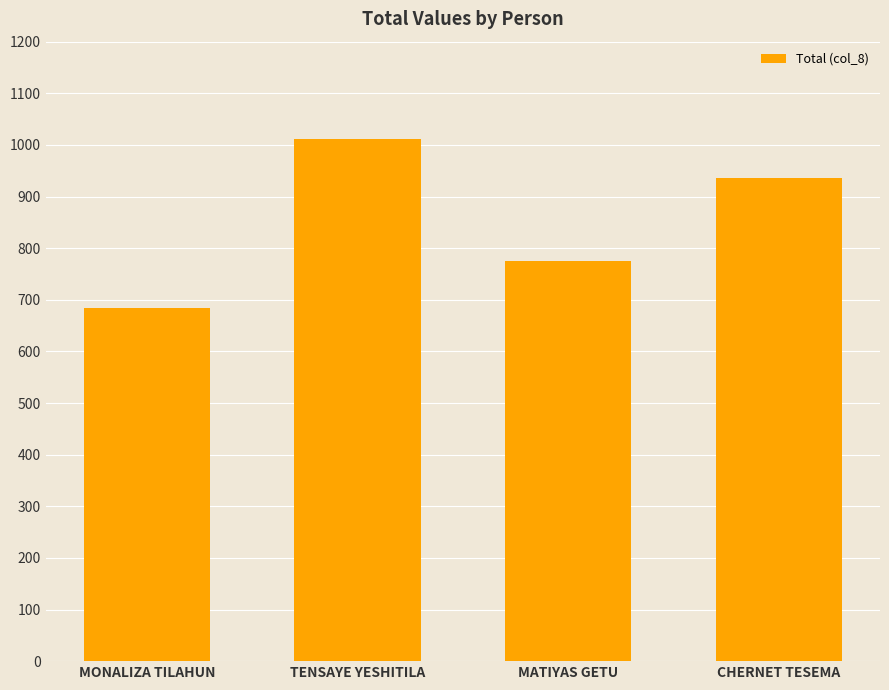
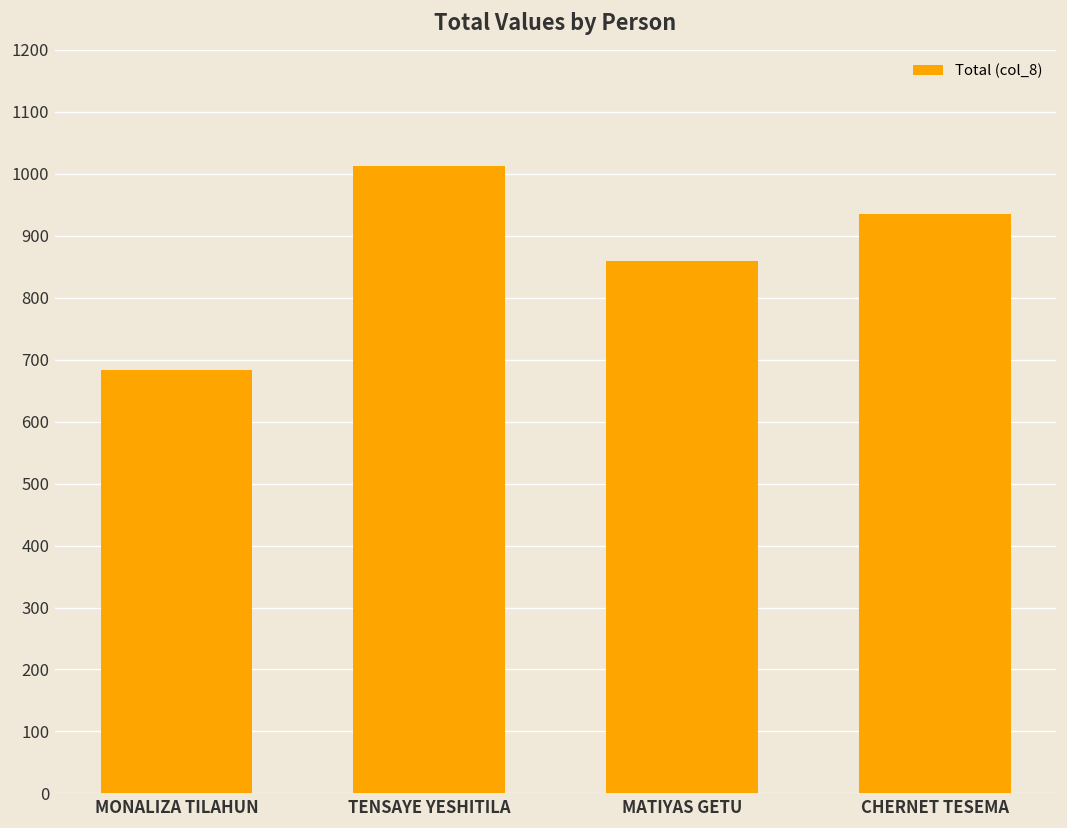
  {
    "MONALIZA TILAHUN": 680,
    "TENSAYE YESHITILA": 1010,
-   "MATIYAS GETU": 780,
+   "MATIYAS GETU": 860,
    "CHERNET TESEMA": 940
  }
